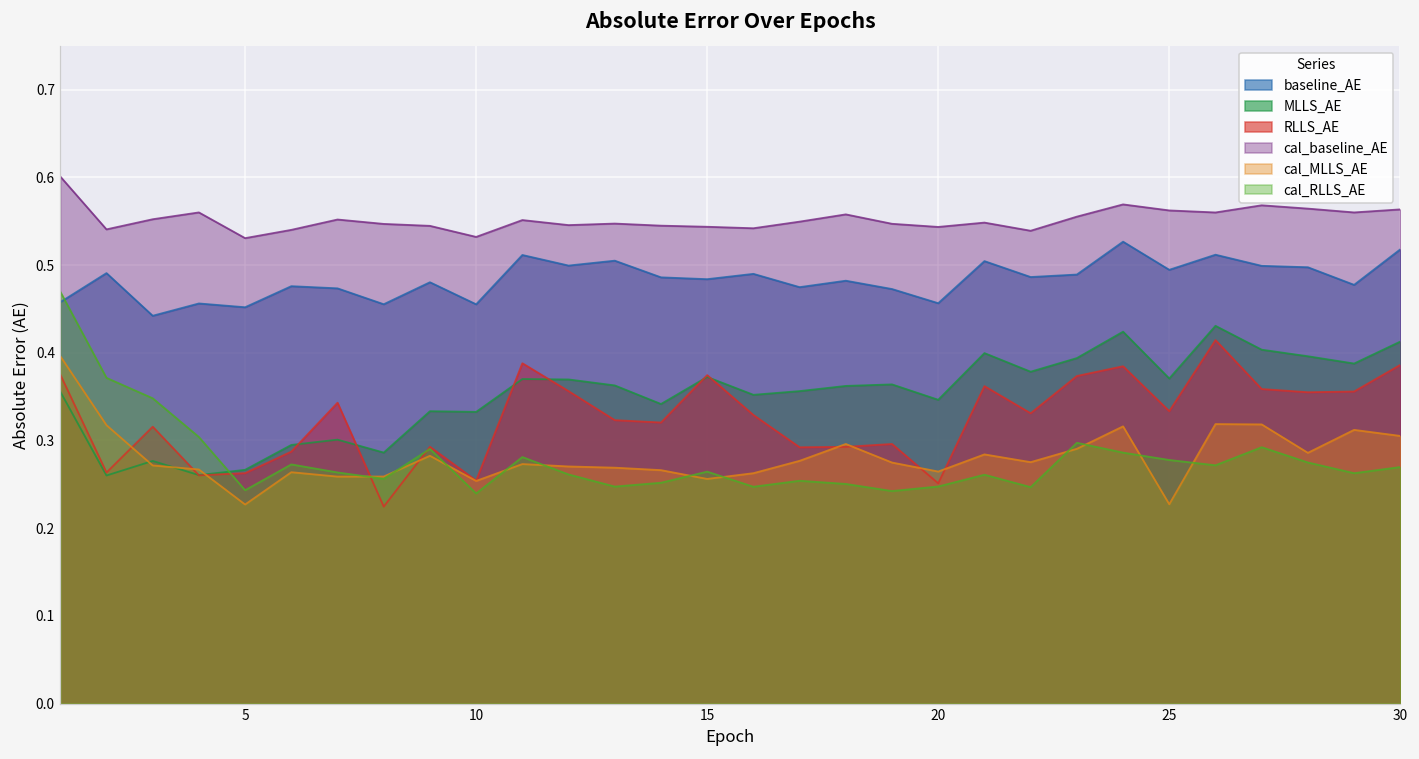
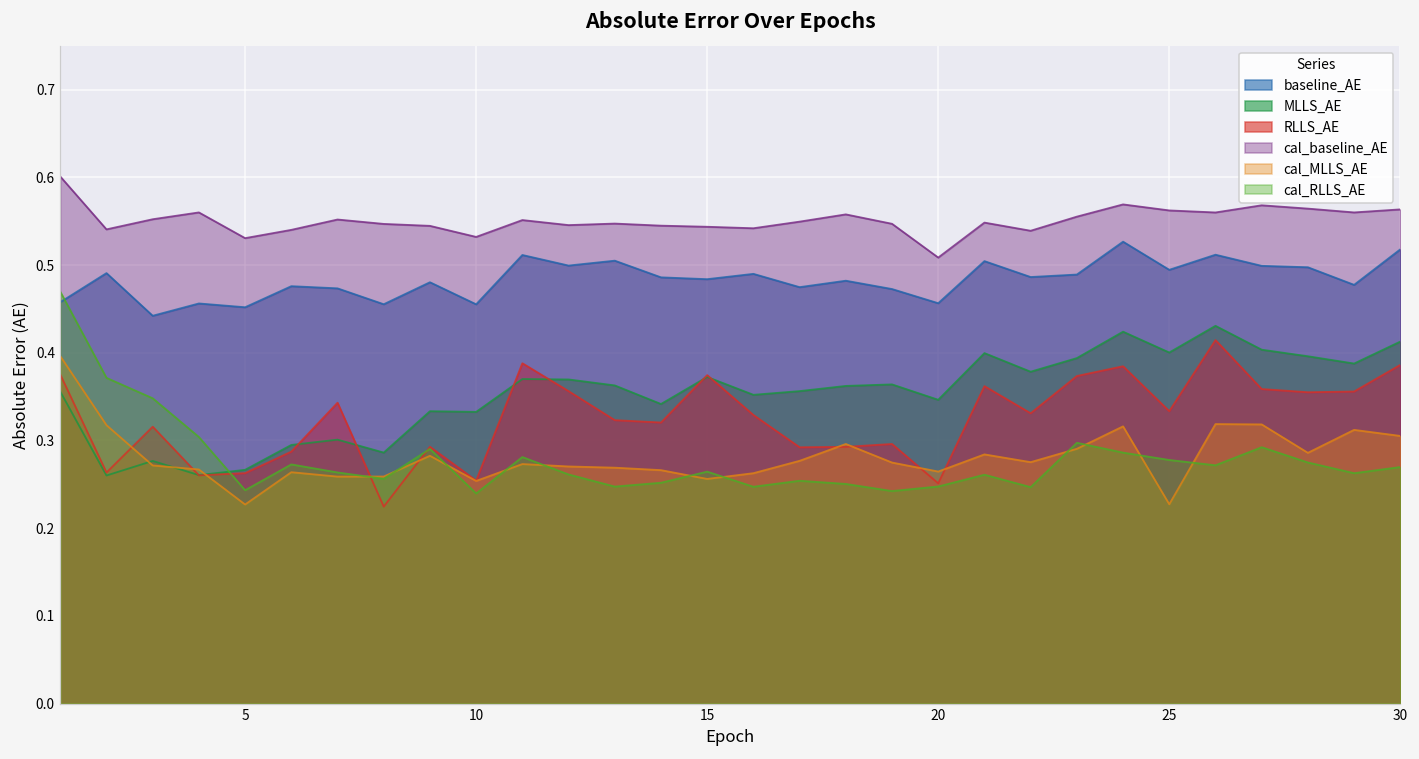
  {
    "baseline_AE": {
      "5": 0.45,
      "10": 0.46,
      "15": 0.48,
      "20": 0.46,
      "25": 0.49,
      "30": 0.52
    },
    "MLLS_AE": {
      "5": 0.27,
      "10": 0.33,
      "20": 0.35,
-     "25": 0.37,
+     "25": 0.40,
      "30": 0.41
    },
    "RLLS_AE": {
      "5": 0.26,
      "20": 0.25,
      "25": 0.33,
      "30": 0.39
    },
    "cal_baseline_AE": {
      "5": 0.53,
      "10": 0.53,
      "15": 0.54,
-     "20": 0.54,
+     "20": 0.51,
      "25": 0.56,
      "30": 0.56
    },
    "cal_MLLS_AE": {
      "5": 0.23,
      "15": 0.26,
      "20": 0.26,
      "25": 0.23,
      "30": 0.31
    },
    "cal_RLLS_AE": {
      "5": 0.24,
      "10": 0.24,
      "15": 0.26,
      "20": 0.25,
      "25": 0.28,
      "30": 0.27
    }
  }
